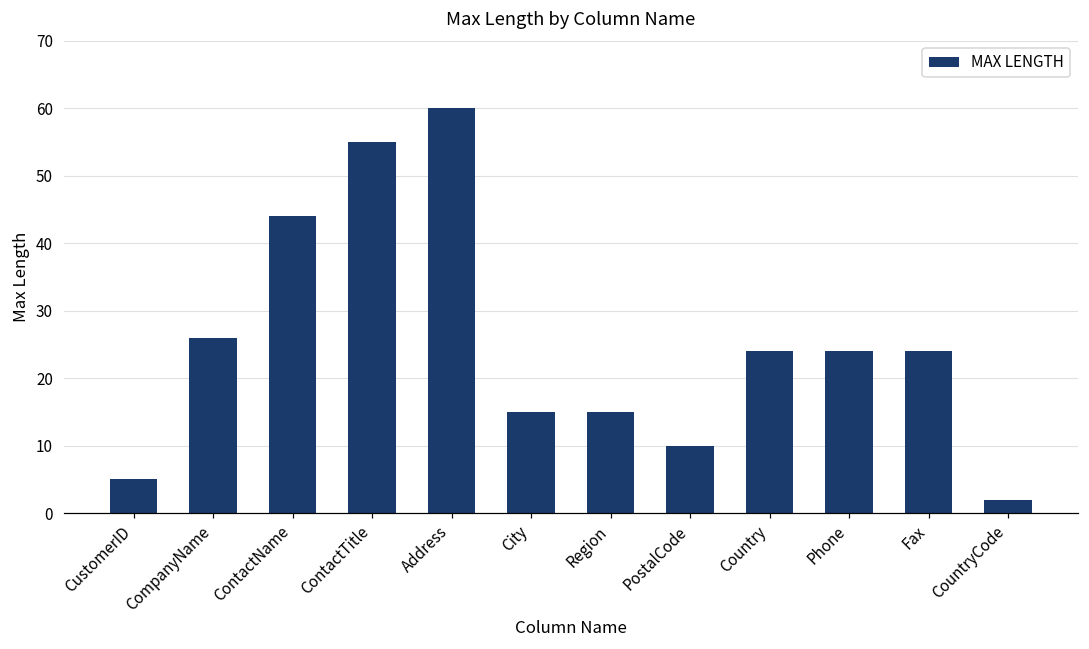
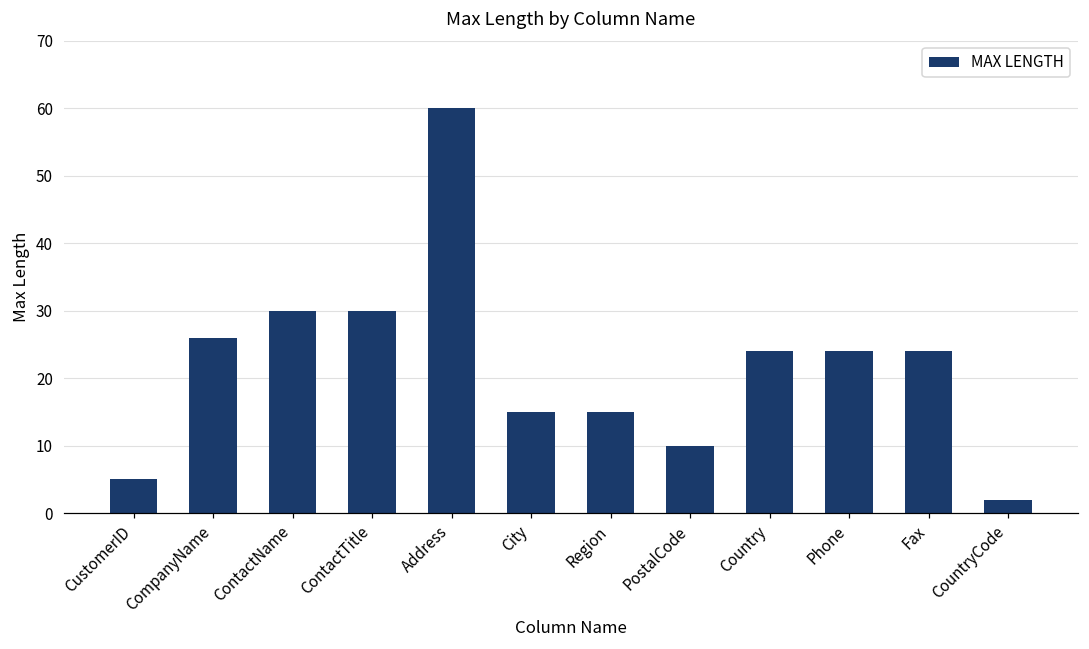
  {
    "CustomerID": 5,
    "CompanyName": 26,
-   "ContactName": 44,
-   "ContactTitle": 55,
+   "ContactName": 30,
+   "ContactTitle": 30,
    "Address": 60,
    "City": 15,
    "Region": 15,
    "PostalCode": 10,
    "Country": 24,
    "Phone": 24,
    "Fax": 24,
    "CountryCode": 2
  }
